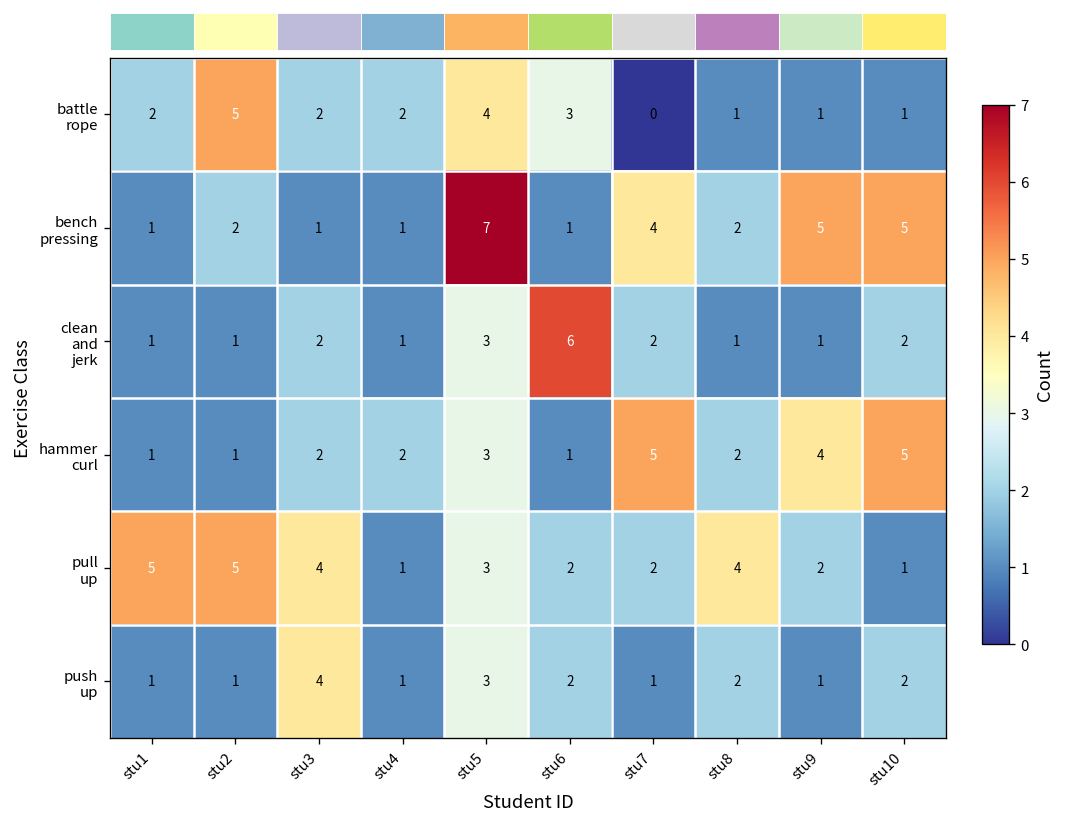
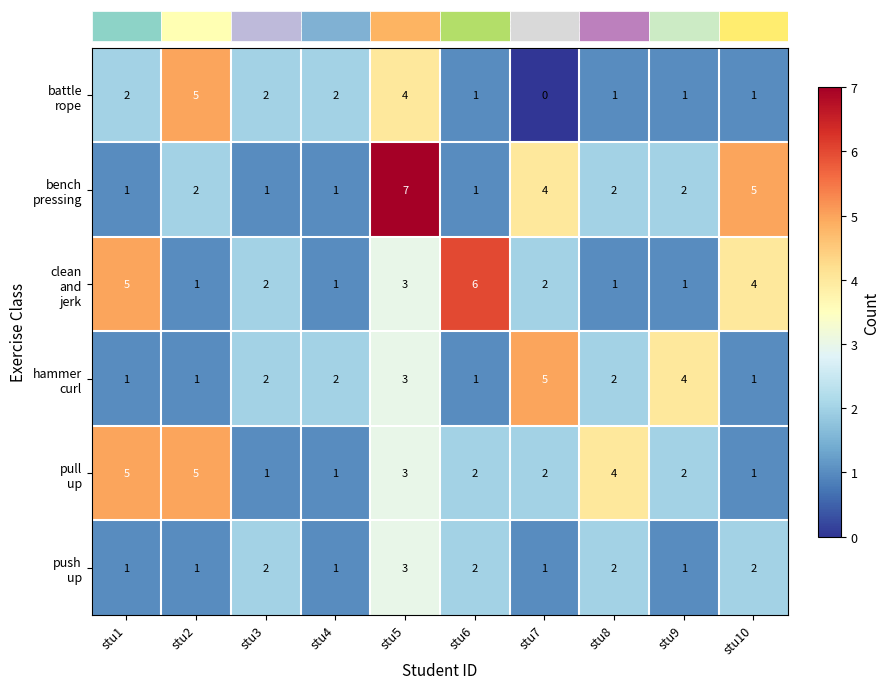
  {
    "Class × Student ID Assignment Heatmap": {
      "battle rope": {
        "stu1": 2,
        "stu2": 5,
        "stu3": 2,
        "stu4": 2,
        "stu5": 4,
-       "stu6": 3,
+       "stu6": 1,
        "stu7": 0,
        "stu8": 1,
        "stu9": 1,
        "stu10": 1
      },
      "bench pressing": {
        "stu1": 1,
        "stu2": 2,
        "stu3": 1,
        "stu4": 1,
        "stu5": 7,
        "stu6": 1,
        "stu7": 4,
        "stu8": 2,
-       "stu9": 5,
+       "stu9": 2,
        "stu10": 5
      },
      "clean and jerk": {
-       "stu1": 1,
+       "stu1": 5,
        "stu2": 1,
        "stu3": 2,
        "stu4": 1,
        "stu5": 3,
        "stu6": 6,
        "stu7": 2,
        "stu8": 1,
        "stu9": 1,
-       "stu10": 2
+       "stu10": 4
      },
      "hammer curl": {
        "stu1": 1,
        "stu2": 1,
        "stu3": 2,
        "stu4": 2,
        "stu5": 3,
        "stu6": 1,
        "stu7": 5,
        "stu8": 2,
        "stu9": 4,
-       "stu10": 5
+       "stu10": 1
      },
      "pull up": {
        "stu1": 5,
        "stu2": 5,
-       "stu3": 4,
+       "stu3": 1,
        "stu4": 1,
        "stu5": 3,
        "stu6": 2,
        "stu7": 2,
        "stu8": 4,
        "stu9": 2,
        "stu10": 1
      },
      "push up": {
        "stu1": 1,
        "stu2": 1,
-       "stu3": 4,
+       "stu3": 2,
        "stu4": 1,
        "stu5": 3,
        "stu6": 2,
        "stu7": 1,
        "stu8": 2,
        "stu9": 1,
        "stu10": 2
      }
    }
  }
